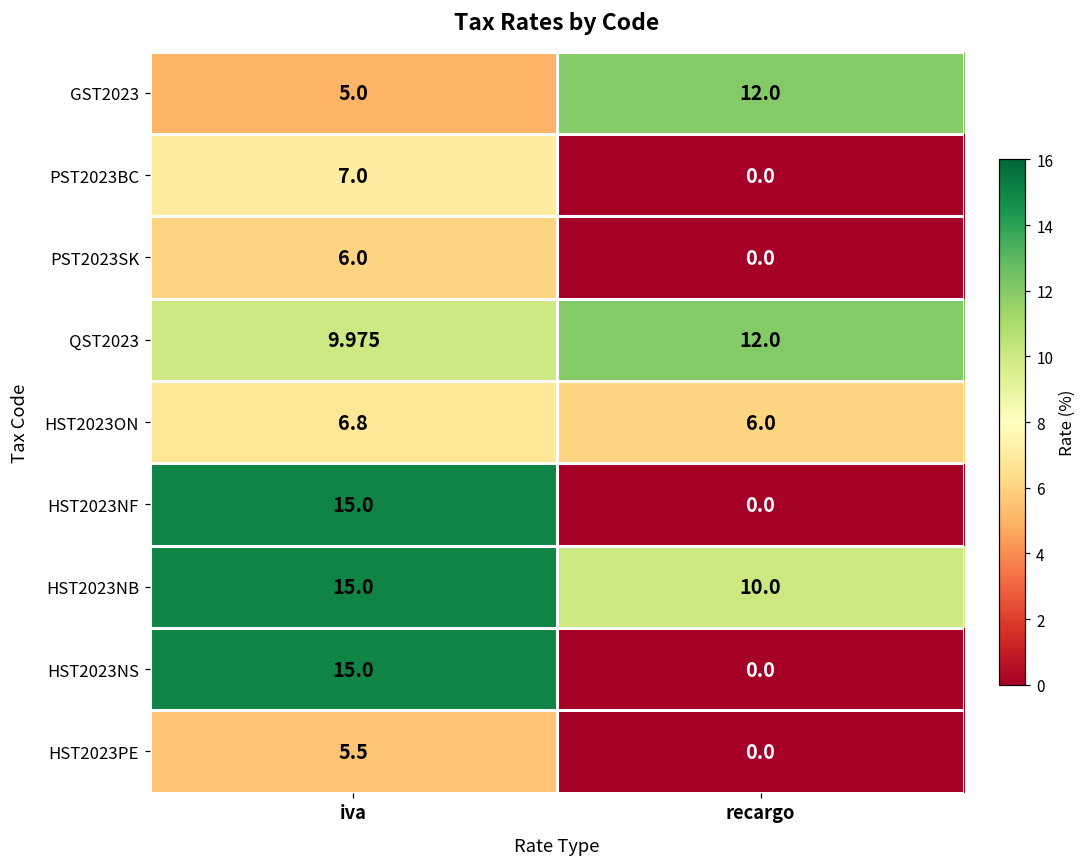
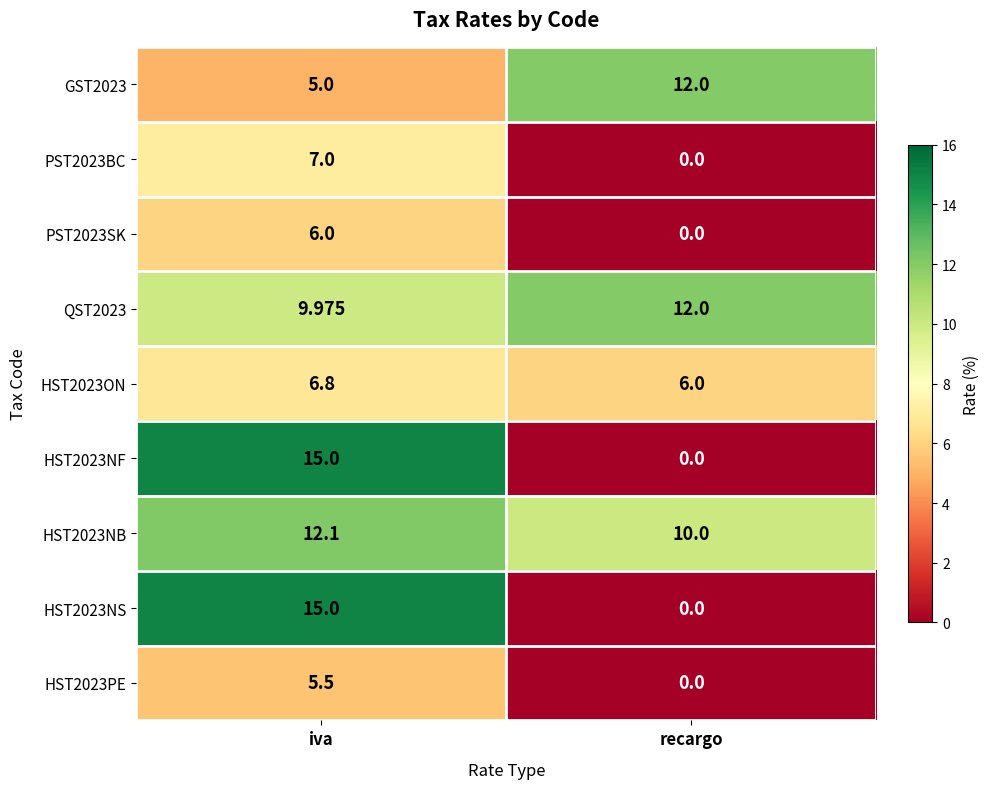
  {
    "GST2023": {
      "iva": 5.0,
      "recargo": 12.0
    },
    "PST2023BC": {
      "iva": 7.0,
      "recargo": 0.0
    },
    "PST2023SK": {
      "iva": 6.0,
      "recargo": 0.0
    },
    "QST2023": {
      "iva": 9.975,
      "recargo": 12.0
    },
    "HST2023ON": {
      "iva": 6.8,
      "recargo": 6.0
    },
    "HST2023NF": {
      "iva": 15.0,
      "recargo": 0.0
    },
    "HST2023NB": {
-     "iva": 15.0,
+     "iva": 12.1,
      "recargo": 10.0
    },
    "HST2023NS": {
      "iva": 15.0,
      "recargo": 0.0
    },
    "HST2023PE": {
      "iva": 5.5,
      "recargo": 0.0
    }
  }
